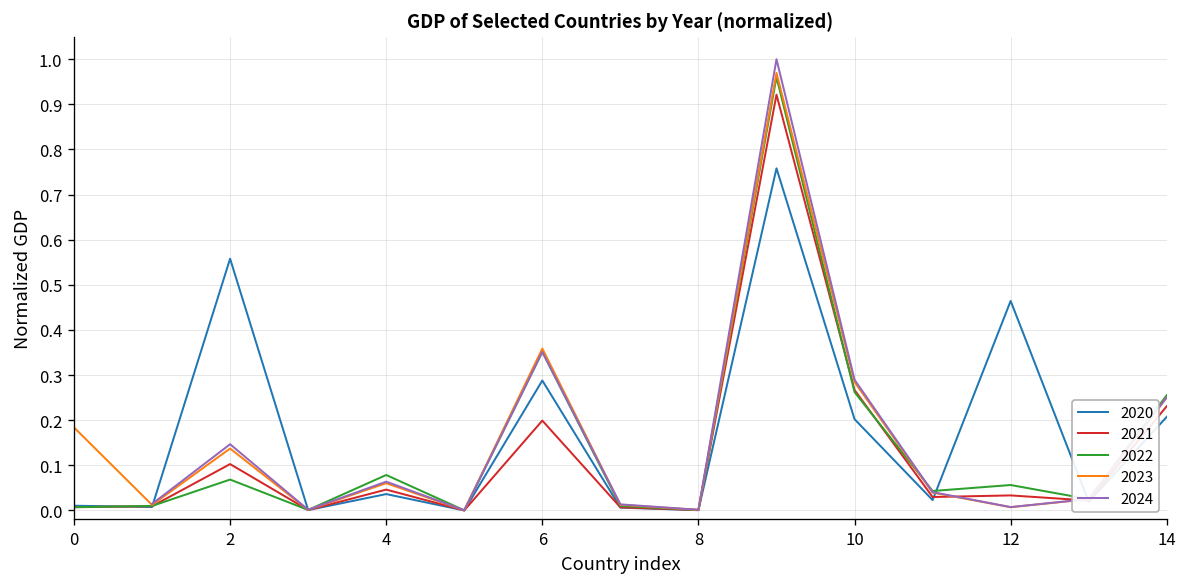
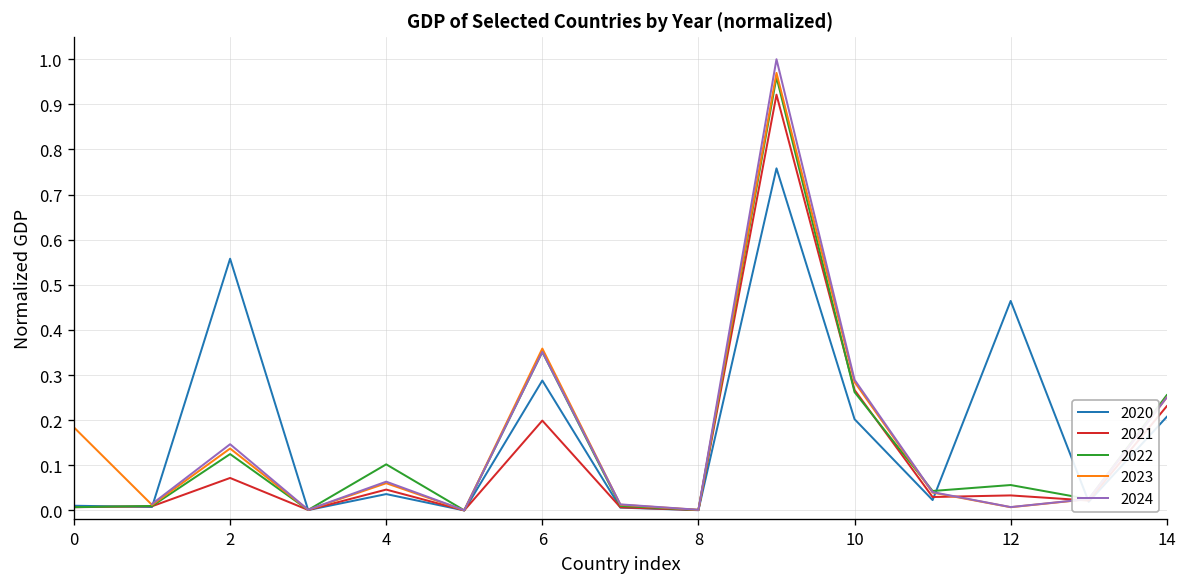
  {
    "2020": {
      "2": 0.56,
      "4": 0.04,
      "6": 0.29,
      "10": 0.20,
      "12": 0.46,
      "14": 0.21
    },
    "2021": {
-     "2": 0.10,
+     "2": 0.07,
      "4": 0.05,
      "6": 0.20,
      "12": 0.03,
      "14": 0.23
    },
    "2022": {
-     "2": 0.07,
-     "4": 0.08,
+     "2": 0.12,
+     "4": 0.10,
      "12": 0.06
    },
    "2023": {
      "0": 0.18,
      "2": 0.14,
      "6": 0.36
    },
    "2024": {
      "2": 0.15
    }
  }
